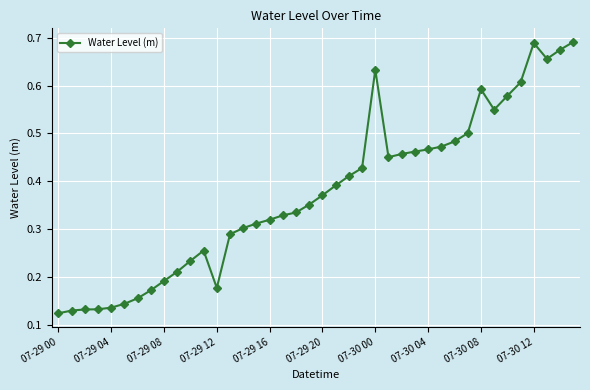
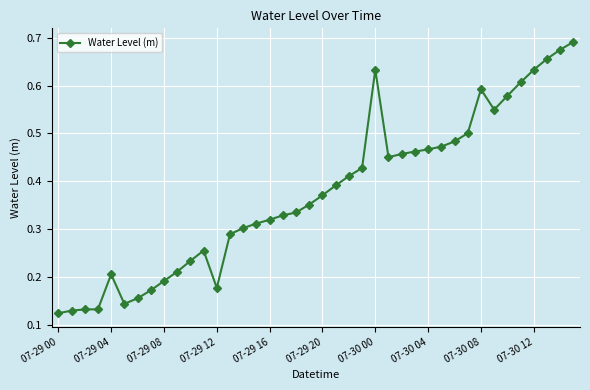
  {
    "07-29 00": 0.12,
-   "07-29 04": 0.14,
+   "07-29 04": 0.21,
    "07-29 08": 0.19,
    "07-29 12": 0.18,
    "07-29 16": 0.32,
    "07-29 20": 0.37,
    "07-30 00": 0.63,
    "07-30 04": 0.47,
    "07-30 08": 0.59,
-   "07-30 12": 0.69
+   "07-30 12": 0.63
  }
